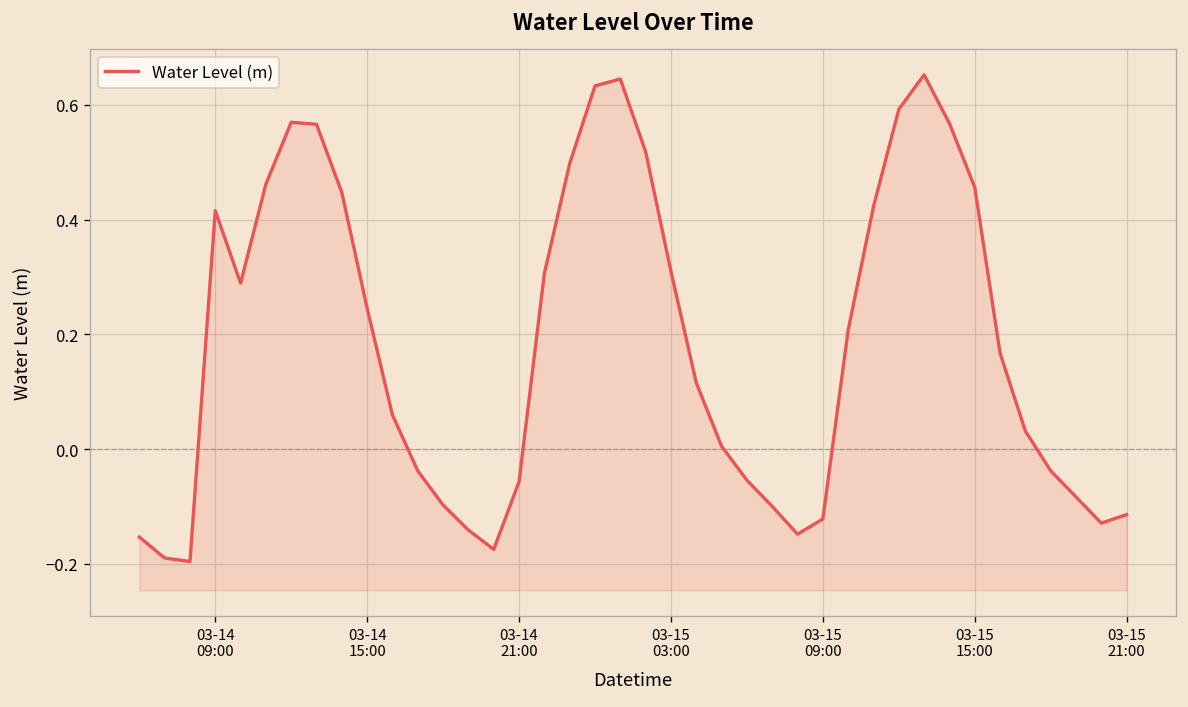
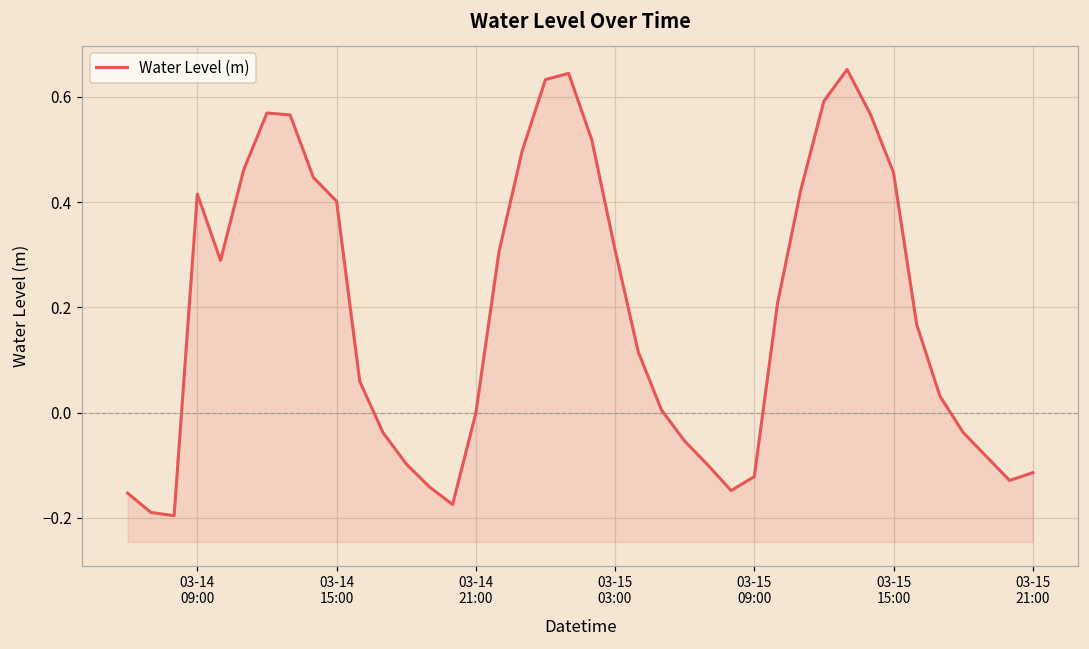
  {
    "03-14 09:00": 0.42,
-   "03-14 15:00": 0.25,
-   "03-14 21:00": -0.06,
+   "03-14 15:00": 0.40,
+   "03-14 21:00": 0.00,
    "03-15 03:00": 0.31,
    "03-15 09:00": -0.12,
    "03-15 15:00": 0.46,
    "03-15 21:00": -0.11
  }
